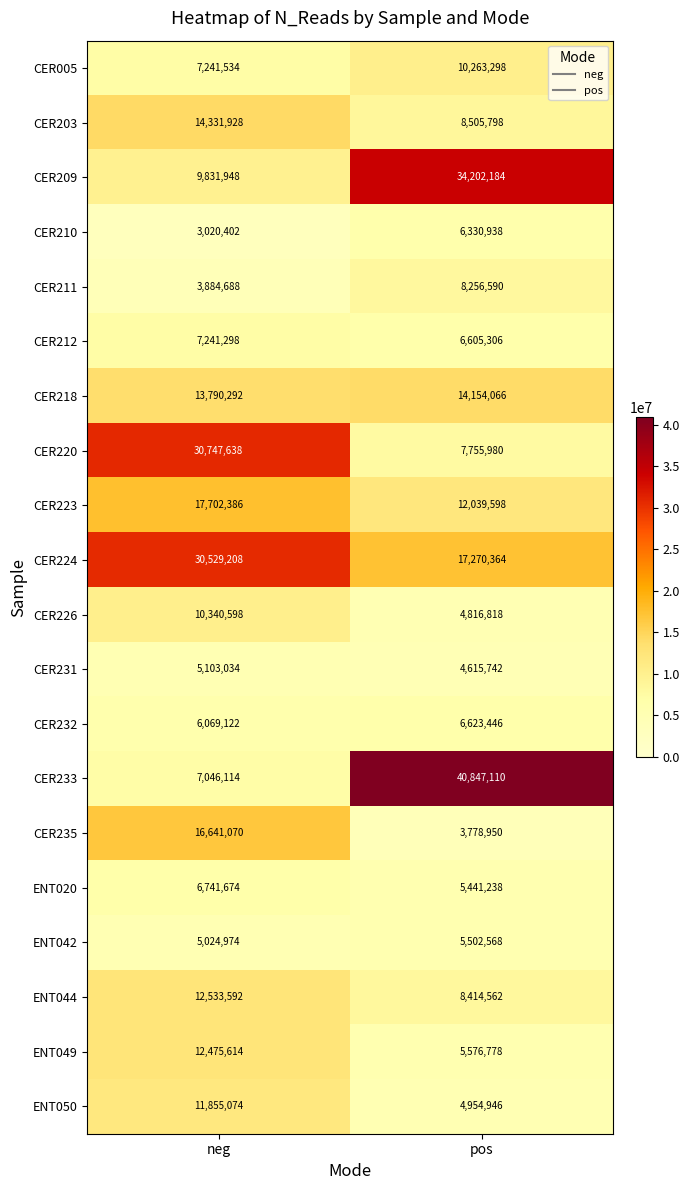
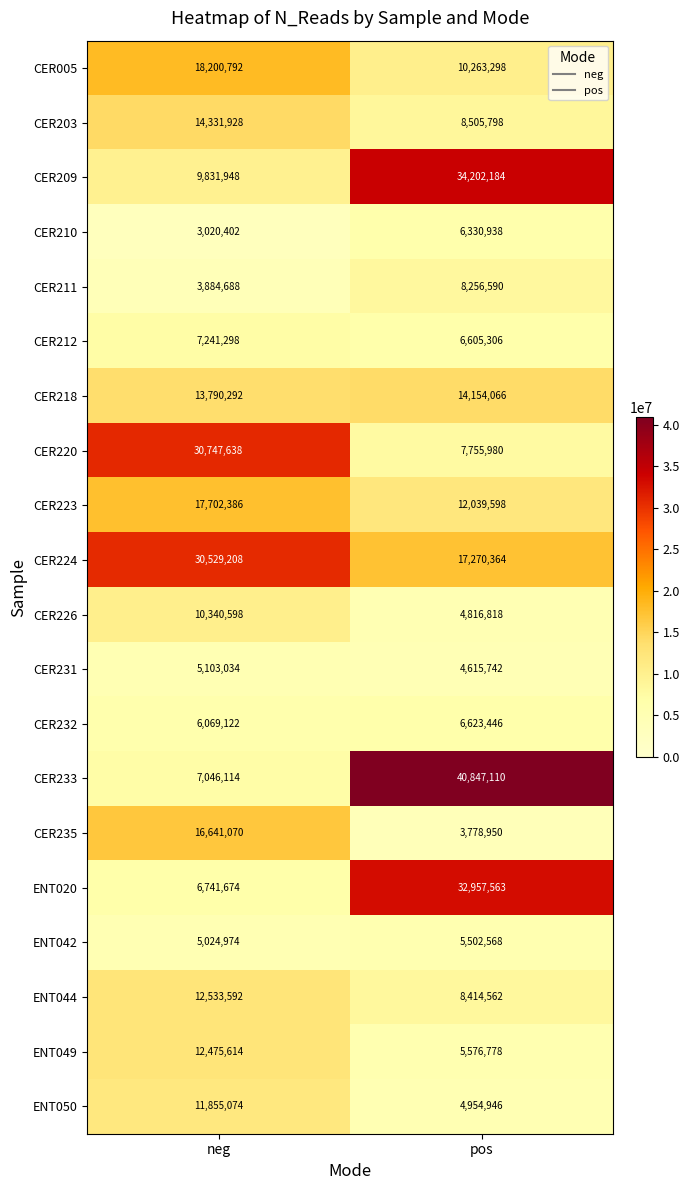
  {
    "CER005": {
-     "neg": "7,241,534",
+     "neg": "18,200,792",
      "pos": "10,263,298"
    },
    "CER203": {
      "neg": "14,331,928",
      "pos": "8,505,798"
    },
    "CER209": {
      "neg": "9,831,948",
      "pos": "34,202,184"
    },
    "CER210": {
      "neg": "3,020,402",
      "pos": "6,330,938"
    },
    "CER211": {
      "neg": "3,884,688",
      "pos": "8,256,590"
    },
    "CER212": {
      "neg": "7,241,298",
      "pos": "6,605,306"
    },
    "CER218": {
      "neg": "13,790,292",
      "pos": "14,154,066"
    },
    "CER220": {
      "neg": "30,747,638",
      "pos": "7,755,980"
    },
    "CER223": {
      "neg": "17,702,386",
      "pos": "12,039,598"
    },
    "CER224": {
      "neg": "30,529,208",
      "pos": "17,270,364"
    },
    "CER226": {
      "neg": "10,340,598",
      "pos": "4,816,818"
    },
    "CER231": {
      "neg": "5,103,034",
      "pos": "4,615,742"
    },
    "CER232": {
      "neg": "6,069,122",
      "pos": "6,623,446"
    },
    "CER233": {
      "neg": "7,046,114",
      "pos": "40,847,110"
    },
    "CER235": {
      "neg": "16,641,070",
      "pos": "3,778,950"
    },
    "ENT020": {
      "neg": "6,741,674",
-     "pos": "5,441,238"
+     "pos": "32,957,563"
    },
    "ENT042": {
      "neg": "5,024,974",
      "pos": "5,502,568"
    },
    "ENT044": {
      "neg": "12,533,592",
      "pos": "8,414,562"
    },
    "ENT049": {
      "neg": "12,475,614",
      "pos": "5,576,778"
    },
    "ENT050": {
      "neg": "11,855,074",
      "pos": "4,954,946"
    }
  }
